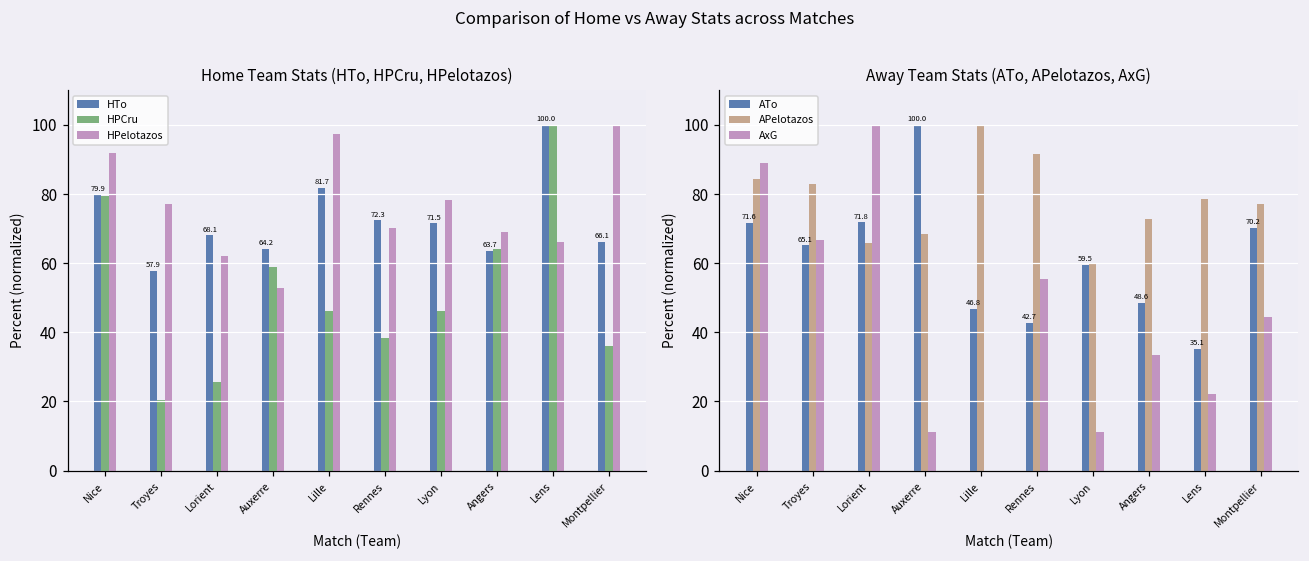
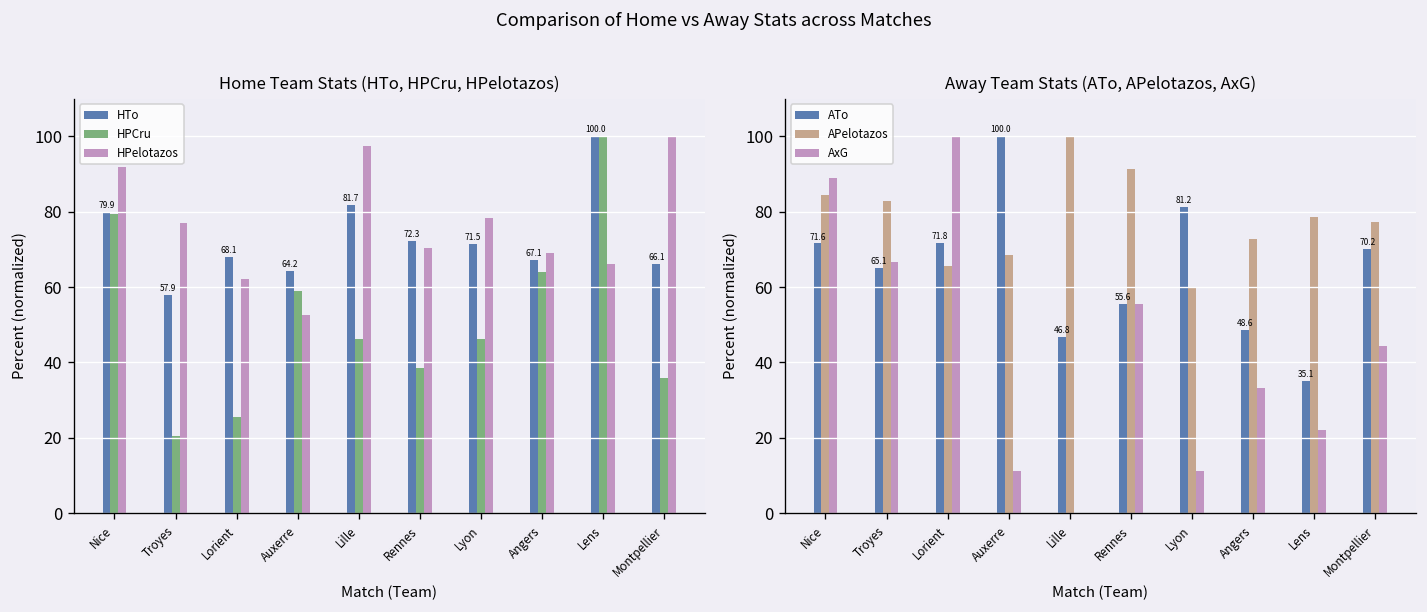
  {
    "Home Team Stats (HTo, HPCru, HPelotazos)": {
      "HTo": {
        "Nice": 79.9,
        "Troyes": 57.9,
        "Lorient": 68.1,
        "Auxerre": 64.2,
        "Lille": 81.7,
        "Rennes": 72.3,
        "Lyon": 71.5,
-       "Angers": 63.7,
+       "Angers": 67.1,
        "Lens": 100.0,
        "Montpellier": 66.1
      },
      "HPCru": {
        "Lens": 100.0
      },
      "HPelotazos": {
        "Nice": 92,
        "Troyes": 77,
        "Lorient": 62,
        "Auxerre": 53,
        "Lille": 97,
        "Rennes": 70,
        "Lyon": 78,
        "Angers": 69,
        "Lens": 66,
        "Montpellier": 100
      }
    },
    "Away Team Stats (ATo, APelotazos, AxG)": {
      "ATo": {
        "Nice": 71.6,
        "Troyes": 65.1,
        "Lorient": 71.8,
        "Auxerre": 100.0,
        "Lille": 46.8,
-       "Rennes": 42.7,
-       "Lyon": 59.5,
+       "Rennes": 55.6,
+       "Lyon": 81.2,
        "Angers": 48.6,
        "Lens": 35.1,
        "Montpellier": 70.2
      }
    }
  }
